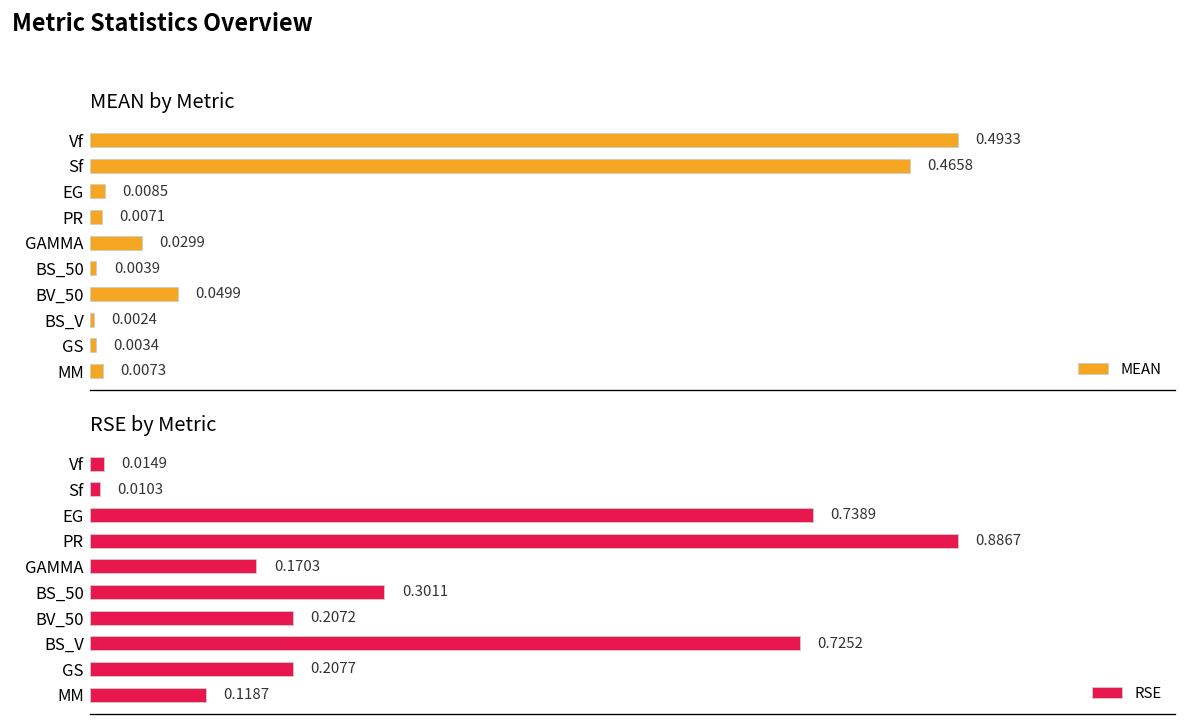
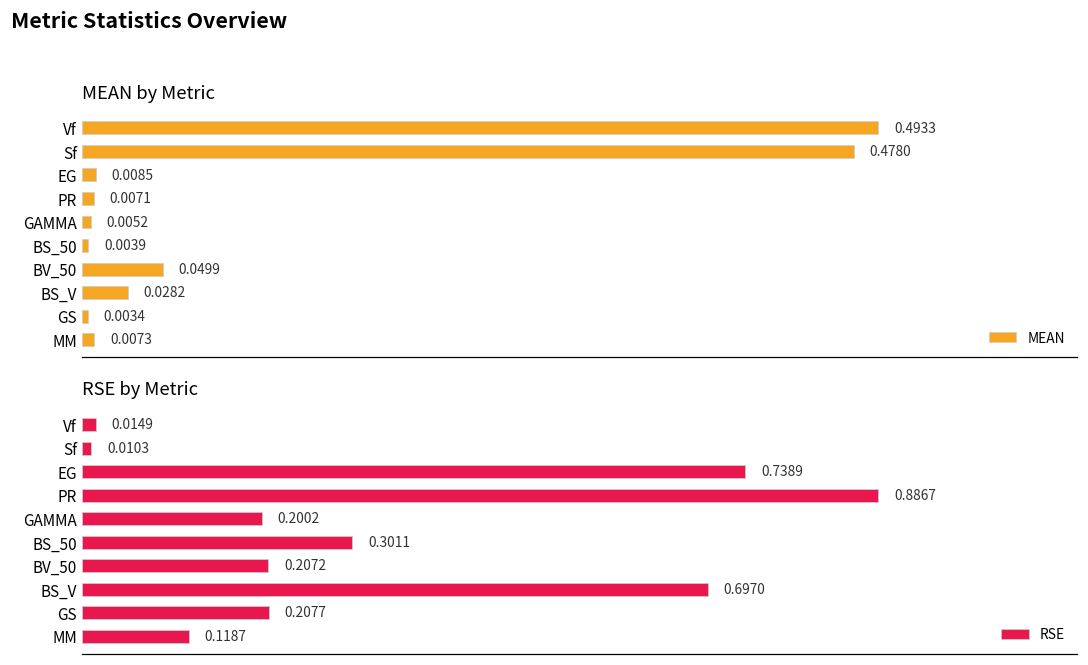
  {
    "MEAN by Metric": {
      "Vf": 0.4933,
-     "Sf": 0.4658,
+     "Sf": 0.4780,
      "EG": 0.0085,
      "PR": 0.0071,
-     "GAMMA": 0.0299,
+     "GAMMA": 0.0052,
      "BS_50": 0.0039,
      "BV_50": 0.0499,
-     "BS_V": 0.0024,
+     "BS_V": 0.0282,
      "GS": 0.0034,
      "MM": 0.0073
    },
    "RSE by Metric": {
      "Vf": 0.0149,
      "Sf": 0.0103,
      "EG": 0.7389,
      "PR": 0.8867,
-     "GAMMA": 0.1703,
+     "GAMMA": 0.2002,
      "BS_50": 0.3011,
      "BV_50": 0.2072,
-     "BS_V": 0.7252,
+     "BS_V": 0.6970,
      "GS": 0.2077,
      "MM": 0.1187
    }
  }
